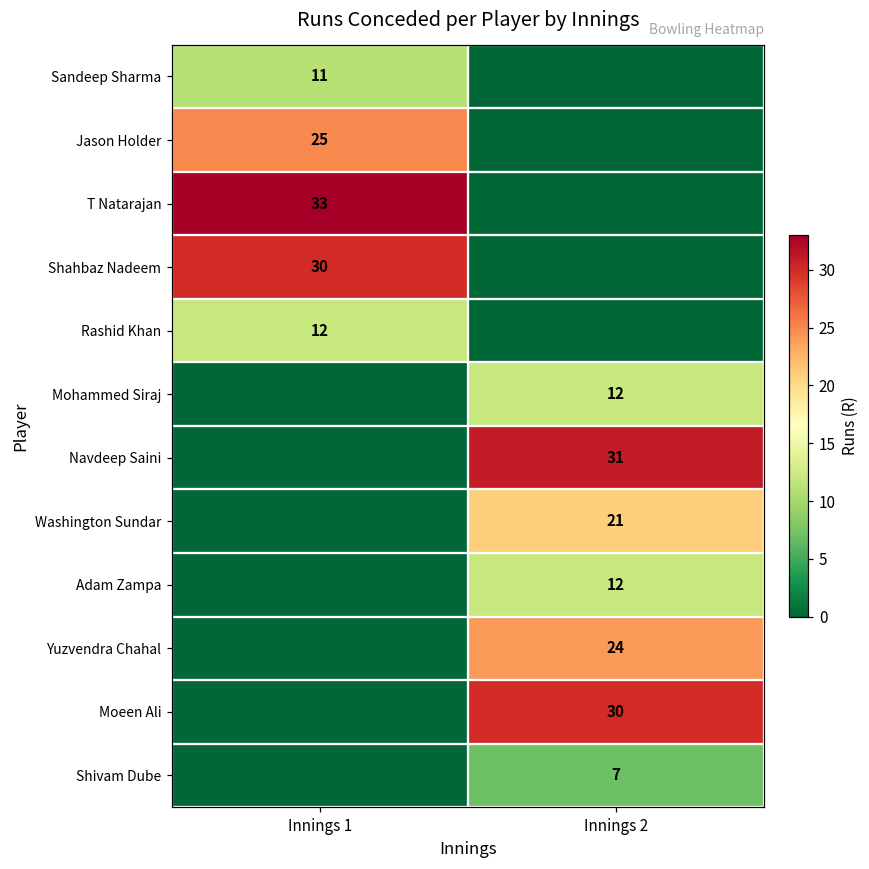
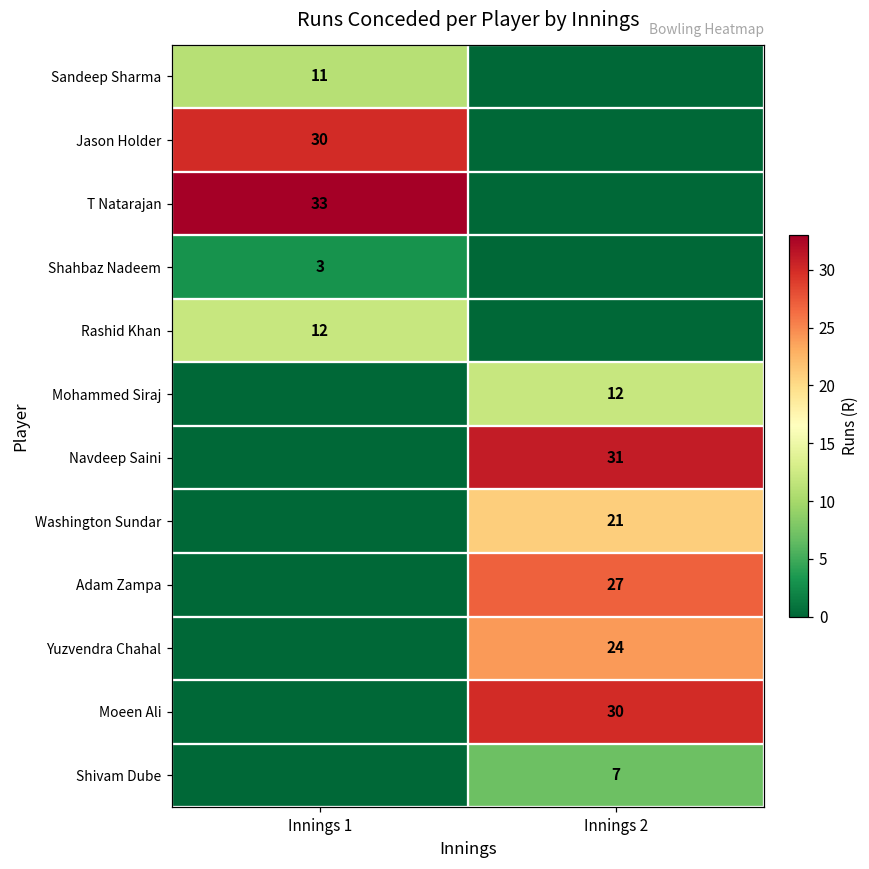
  {
    "Sandeep Sharma": {
      "Innings 1": 11
    },
    "Jason Holder": {
-     "Innings 1": 25
+     "Innings 1": 30
    },
    "T Natarajan": {
      "Innings 1": 33
    },
    "Shahbaz Nadeem": {
-     "Innings 1": 30
+     "Innings 1": 3
    },
    "Rashid Khan": {
      "Innings 1": 12
    },
    "Mohammed Siraj": {
      "Innings 2": 12
    },
    "Navdeep Saini": {
      "Innings 2": 31
    },
    "Washington Sundar": {
      "Innings 2": 21
    },
    "Adam Zampa": {
-     "Innings 2": 12
+     "Innings 2": 27
    },
    "Yuzvendra Chahal": {
      "Innings 2": 24
    },
    "Moeen Ali": {
      "Innings 2": 30
    },
    "Shivam Dube": {
      "Innings 2": 7
    }
  }
